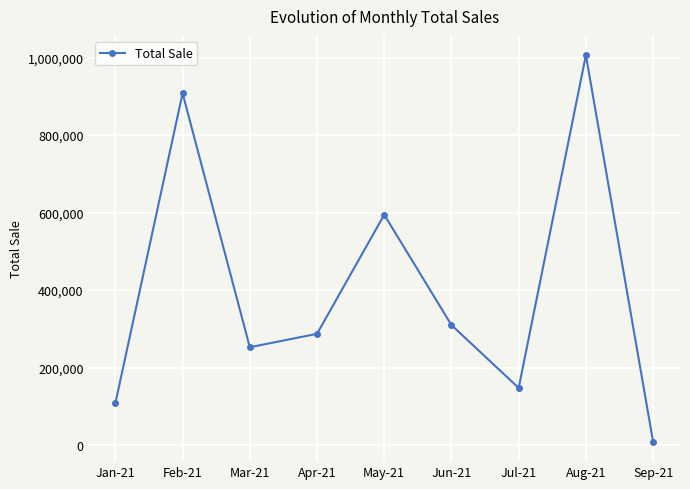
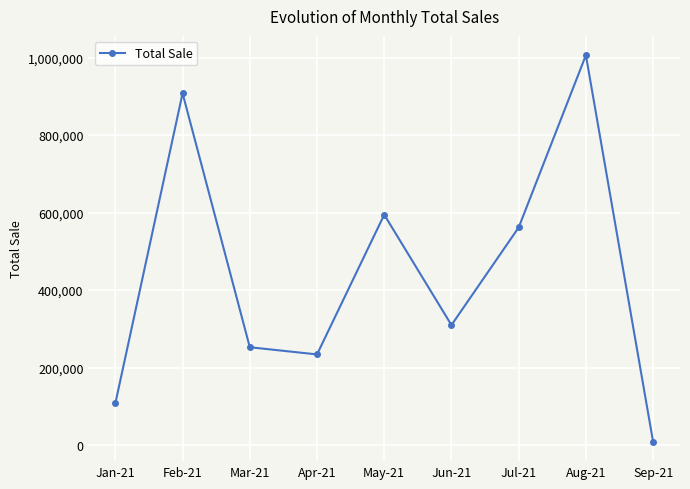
  {
    "Jan-21": "110,000",
    "Feb-21": "910,000",
    "Mar-21": "250,000",
-   "Apr-21": "290,000",
+   "Apr-21": "230,000",
    "May-21": "590,000",
    "Jun-21": "310,000",
-   "Jul-21": "150,000",
+   "Jul-21": "560,000",
    "Aug-21": "1,010,000",
    "Sep-21": "10,000"
  }
